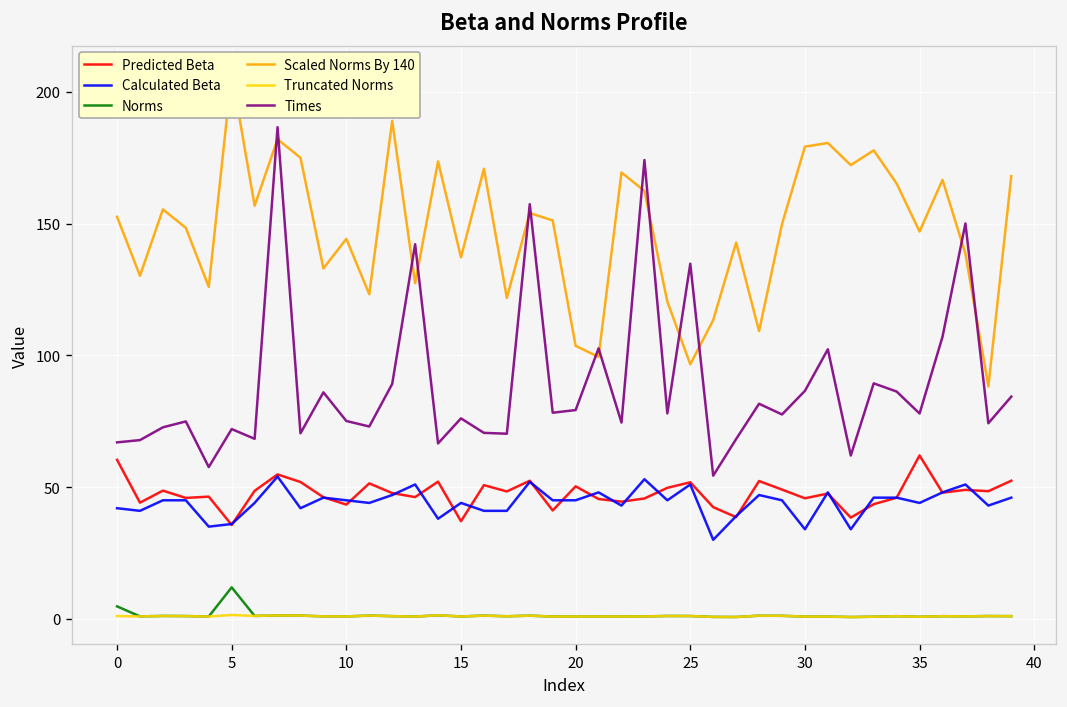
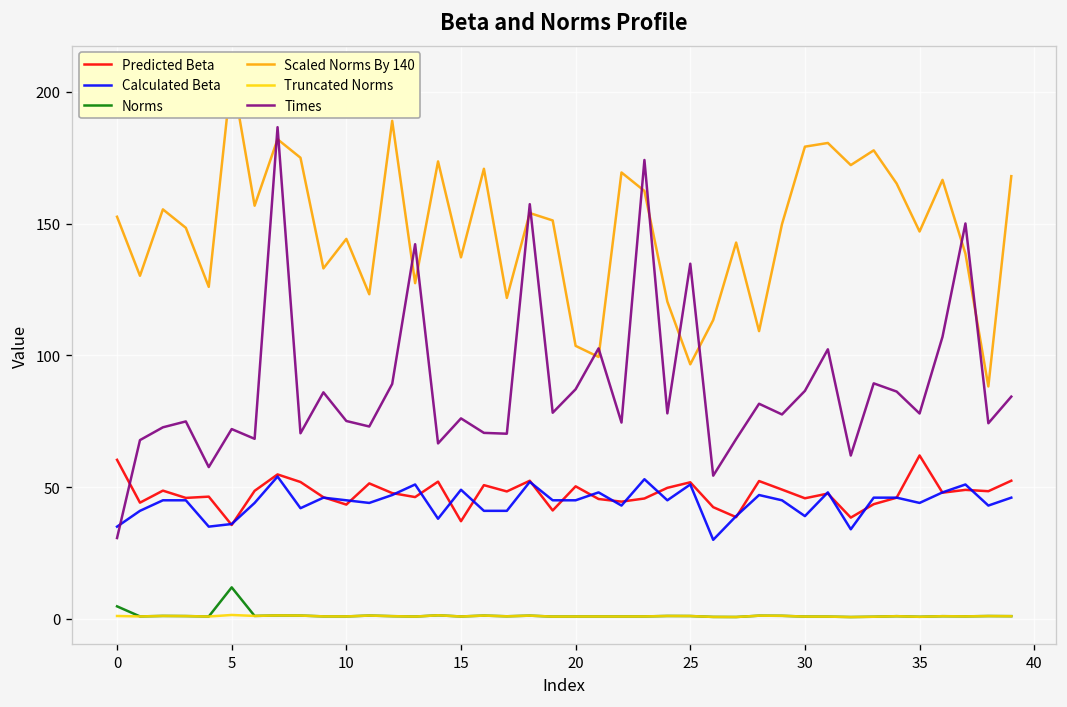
  {
    "Predicted Beta": {
      "0": 60,
      "10": 43,
      "15": 37,
      "20": 50,
      "30": 46,
      "35": 62
    },
    "Calculated Beta": {
-     "0": 42,
+     "0": 35,
      "10": 45,
-     "15": 44,
+     "15": 49,
      "20": 45,
-     "30": 34,
+     "30": 39,
      "35": 44
    },
    "Norms": {
      "0": 5,
      "5": 12
    },
    "Times": {
-     "0": 67,
+     "0": 31,
      "5": 72,
      "10": 75,
      "15": 76,
-     "20": 79,
+     "20": 87,
      "25": 135,
      "30": 87,
      "35": 78
    }
  }
